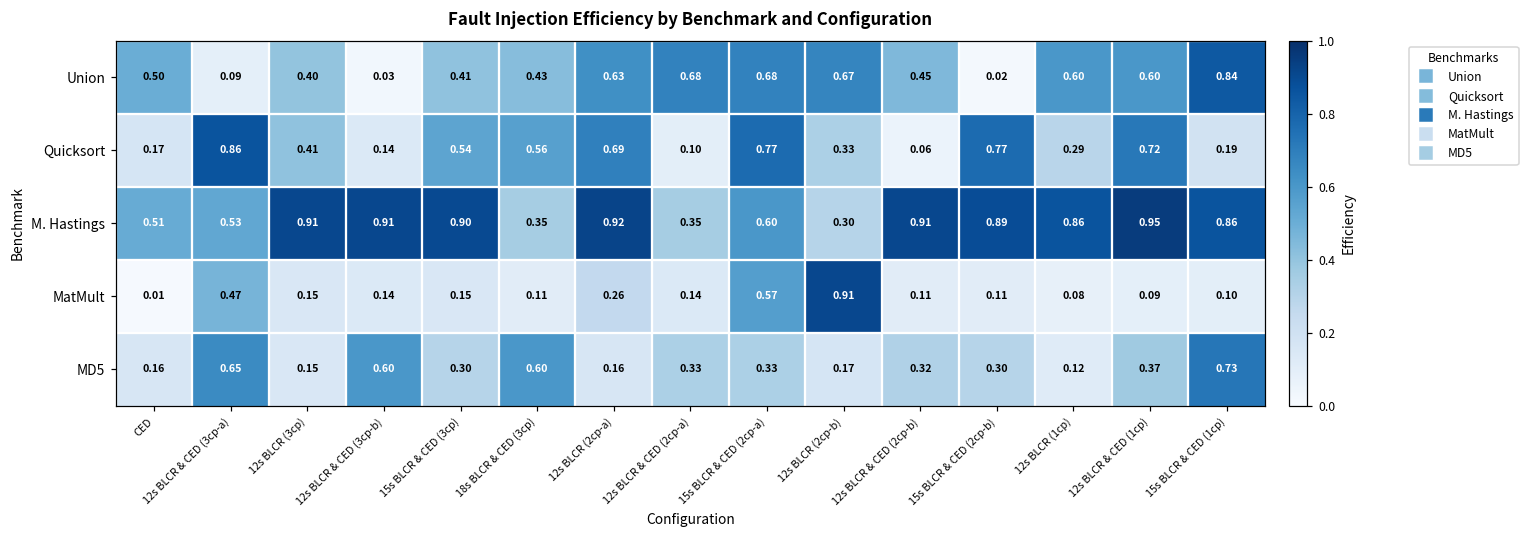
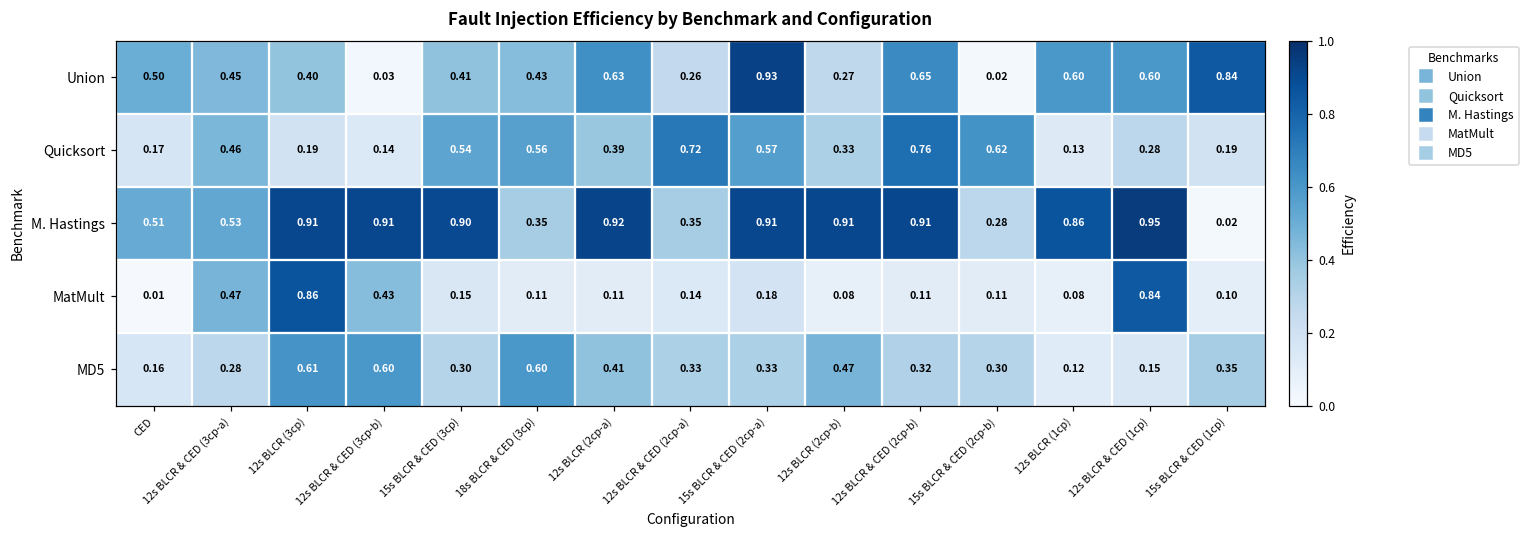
  {
    "Union": {
      "CED": 0.50,
-     "12s BLCR & CED (3cp-a)": 0.09,
+     "12s BLCR & CED (3cp-a)": 0.45,
      "12s BLCR (3cp)": 0.40,
      "12s BLCR & CED (3cp-b)": 0.03,
      "15s BLCR & CED (3cp)": 0.41,
      "18s BLCR & CED (3cp)": 0.43,
      "12s BLCR (2cp-a)": 0.63,
-     "12s BLCR & CED (2cp-a)": 0.68,
-     "15s BLCR & CED (2cp-a)": 0.68,
-     "12s BLCR (2cp-b)": 0.67,
-     "12s BLCR & CED (2cp-b)": 0.45,
+     "12s BLCR & CED (2cp-a)": 0.26,
+     "15s BLCR & CED (2cp-a)": 0.93,
+     "12s BLCR (2cp-b)": 0.27,
+     "12s BLCR & CED (2cp-b)": 0.65,
      "15s BLCR & CED (2cp-b)": 0.02,
      "12s BLCR (1cp)": 0.60,
      "12s BLCR & CED (1cp)": 0.60,
      "15s BLCR & CED (1cp)": 0.84
    },
    "Quicksort": {
      "CED": 0.17,
-     "12s BLCR & CED (3cp-a)": 0.86,
-     "12s BLCR (3cp)": 0.41,
+     "12s BLCR & CED (3cp-a)": 0.46,
+     "12s BLCR (3cp)": 0.19,
      "12s BLCR & CED (3cp-b)": 0.14,
      "15s BLCR & CED (3cp)": 0.54,
      "18s BLCR & CED (3cp)": 0.56,
-     "12s BLCR (2cp-a)": 0.69,
-     "12s BLCR & CED (2cp-a)": 0.10,
-     "15s BLCR & CED (2cp-a)": 0.77,
+     "12s BLCR (2cp-a)": 0.39,
+     "12s BLCR & CED (2cp-a)": 0.72,
+     "15s BLCR & CED (2cp-a)": 0.57,
      "12s BLCR (2cp-b)": 0.33,
-     "12s BLCR & CED (2cp-b)": 0.06,
-     "15s BLCR & CED (2cp-b)": 0.77,
-     "12s BLCR (1cp)": 0.29,
-     "12s BLCR & CED (1cp)": 0.72,
+     "12s BLCR & CED (2cp-b)": 0.76,
+     "15s BLCR & CED (2cp-b)": 0.62,
+     "12s BLCR (1cp)": 0.13,
+     "12s BLCR & CED (1cp)": 0.28,
      "15s BLCR & CED (1cp)": 0.19
    },
    "M. Hastings": {
      "CED": 0.51,
      "12s BLCR & CED (3cp-a)": 0.53,
      "12s BLCR (3cp)": 0.91,
      "12s BLCR & CED (3cp-b)": 0.91,
      "15s BLCR & CED (3cp)": 0.90,
      "18s BLCR & CED (3cp)": 0.35,
      "12s BLCR (2cp-a)": 0.92,
      "12s BLCR & CED (2cp-a)": 0.35,
-     "15s BLCR & CED (2cp-a)": 0.60,
-     "12s BLCR (2cp-b)": 0.30,
+     "15s BLCR & CED (2cp-a)": 0.91,
+     "12s BLCR (2cp-b)": 0.91,
      "12s BLCR & CED (2cp-b)": 0.91,
-     "15s BLCR & CED (2cp-b)": 0.89,
+     "15s BLCR & CED (2cp-b)": 0.28,
      "12s BLCR (1cp)": 0.86,
      "12s BLCR & CED (1cp)": 0.95,
-     "15s BLCR & CED (1cp)": 0.86
+     "15s BLCR & CED (1cp)": 0.02
    },
    "MatMult": {
      "CED": 0.01,
      "12s BLCR & CED (3cp-a)": 0.47,
-     "12s BLCR (3cp)": 0.15,
-     "12s BLCR & CED (3cp-b)": 0.14,
+     "12s BLCR (3cp)": 0.86,
+     "12s BLCR & CED (3cp-b)": 0.43,
      "15s BLCR & CED (3cp)": 0.15,
      "18s BLCR & CED (3cp)": 0.11,
-     "12s BLCR (2cp-a)": 0.26,
+     "12s BLCR (2cp-a)": 0.11,
      "12s BLCR & CED (2cp-a)": 0.14,
-     "15s BLCR & CED (2cp-a)": 0.57,
-     "12s BLCR (2cp-b)": 0.91,
+     "15s BLCR & CED (2cp-a)": 0.18,
+     "12s BLCR (2cp-b)": 0.08,
      "12s BLCR & CED (2cp-b)": 0.11,
      "15s BLCR & CED (2cp-b)": 0.11,
      "12s BLCR (1cp)": 0.08,
-     "12s BLCR & CED (1cp)": 0.09,
+     "12s BLCR & CED (1cp)": 0.84,
      "15s BLCR & CED (1cp)": 0.10
    },
    "MD5": {
      "CED": 0.16,
-     "12s BLCR & CED (3cp-a)": 0.65,
-     "12s BLCR (3cp)": 0.15,
+     "12s BLCR & CED (3cp-a)": 0.28,
+     "12s BLCR (3cp)": 0.61,
      "12s BLCR & CED (3cp-b)": 0.60,
      "15s BLCR & CED (3cp)": 0.30,
      "18s BLCR & CED (3cp)": 0.60,
-     "12s BLCR (2cp-a)": 0.16,
+     "12s BLCR (2cp-a)": 0.41,
      "12s BLCR & CED (2cp-a)": 0.33,
      "15s BLCR & CED (2cp-a)": 0.33,
-     "12s BLCR (2cp-b)": 0.17,
+     "12s BLCR (2cp-b)": 0.47,
      "12s BLCR & CED (2cp-b)": 0.32,
      "15s BLCR & CED (2cp-b)": 0.30,
      "12s BLCR (1cp)": 0.12,
-     "12s BLCR & CED (1cp)": 0.37,
-     "15s BLCR & CED (1cp)": 0.73
+     "12s BLCR & CED (1cp)": 0.15,
+     "15s BLCR & CED (1cp)": 0.35
    }
  }
